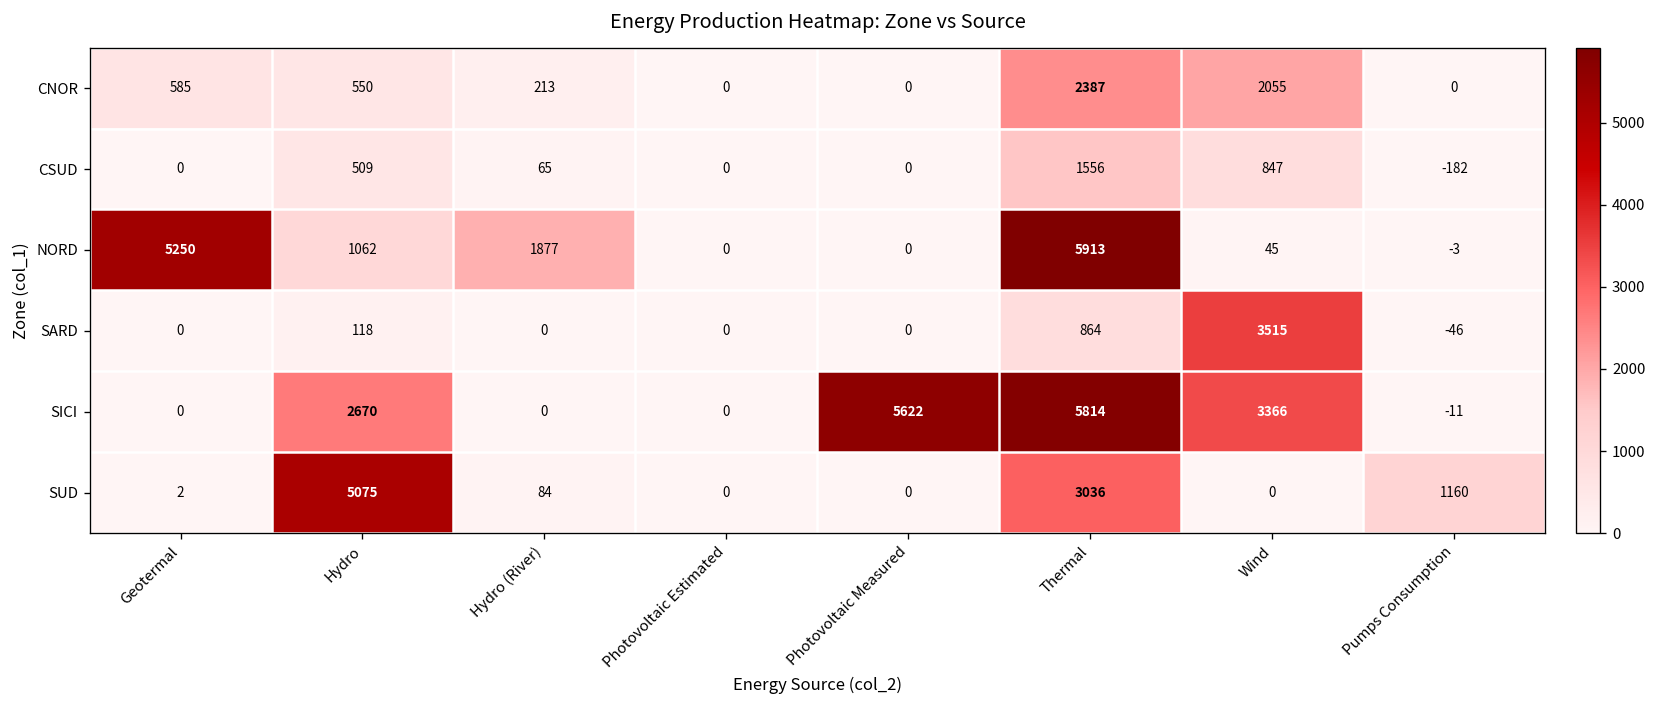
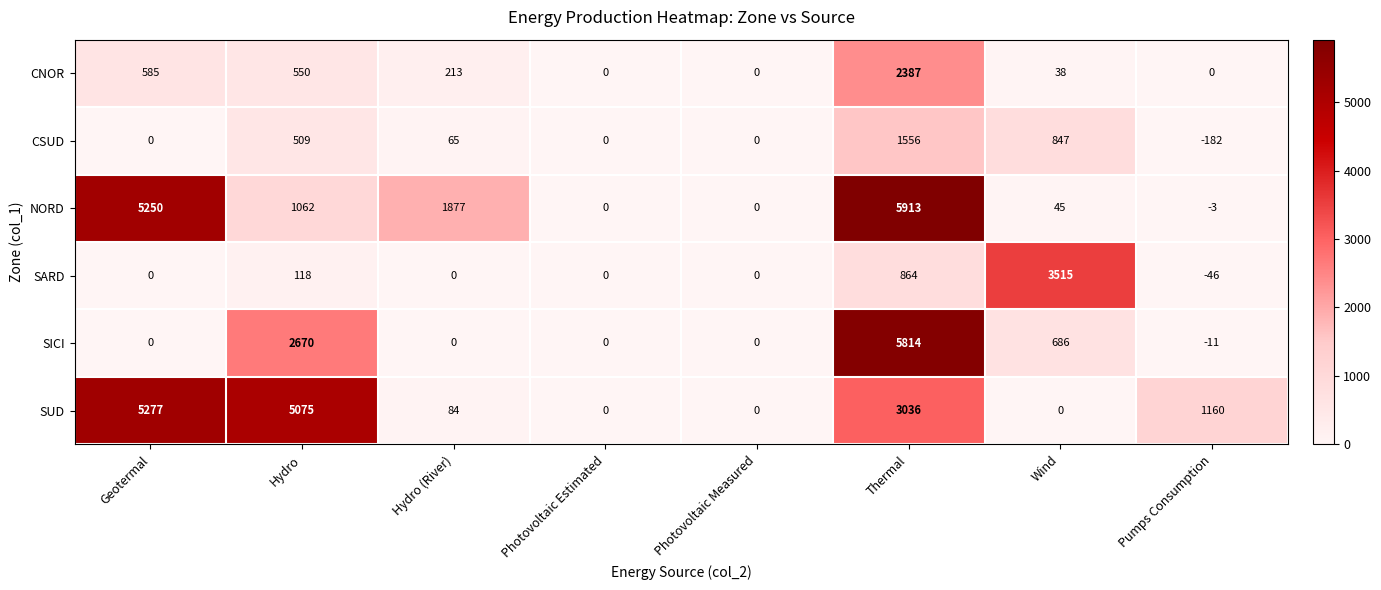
  {
    "CNOR": {
      "Geotermal": 585,
      "Hydro": 550,
      "Hydro (River)": 213,
      "Photovoltaic Estimated": 0,
      "Photovoltaic Measured": 0,
      "Thermal": 2387,
-     "Wind": 2055,
+     "Wind": 38,
      "Pumps Consumption": 0
    },
    "CSUD": {
      "Geotermal": 0,
      "Hydro": 509,
      "Hydro (River)": 65,
      "Photovoltaic Estimated": 0,
      "Photovoltaic Measured": 0,
      "Thermal": 1556,
      "Wind": 847,
      "Pumps Consumption": -182
    },
    "NORD": {
      "Geotermal": 5250,
      "Hydro": 1062,
      "Hydro (River)": 1877,
      "Photovoltaic Estimated": 0,
      "Photovoltaic Measured": 0,
      "Thermal": 5913,
      "Wind": 45,
      "Pumps Consumption": -3
    },
    "SARD": {
      "Geotermal": 0,
      "Hydro": 118,
      "Hydro (River)": 0,
      "Photovoltaic Estimated": 0,
      "Photovoltaic Measured": 0,
      "Thermal": 864,
      "Wind": 3515,
      "Pumps Consumption": -46
    },
    "SICI": {
      "Geotermal": 0,
      "Hydro": 2670,
      "Hydro (River)": 0,
      "Photovoltaic Estimated": 0,
-     "Photovoltaic Measured": 5622,
+     "Photovoltaic Measured": 0,
      "Thermal": 5814,
-     "Wind": 3366,
+     "Wind": 686,
      "Pumps Consumption": -11
    },
    "SUD": {
-     "Geotermal": 2,
+     "Geotermal": 5277,
      "Hydro": 5075,
      "Hydro (River)": 84,
      "Photovoltaic Estimated": 0,
      "Photovoltaic Measured": 0,
      "Thermal": 3036,
      "Wind": 0,
      "Pumps Consumption": 1160
    }
  }
